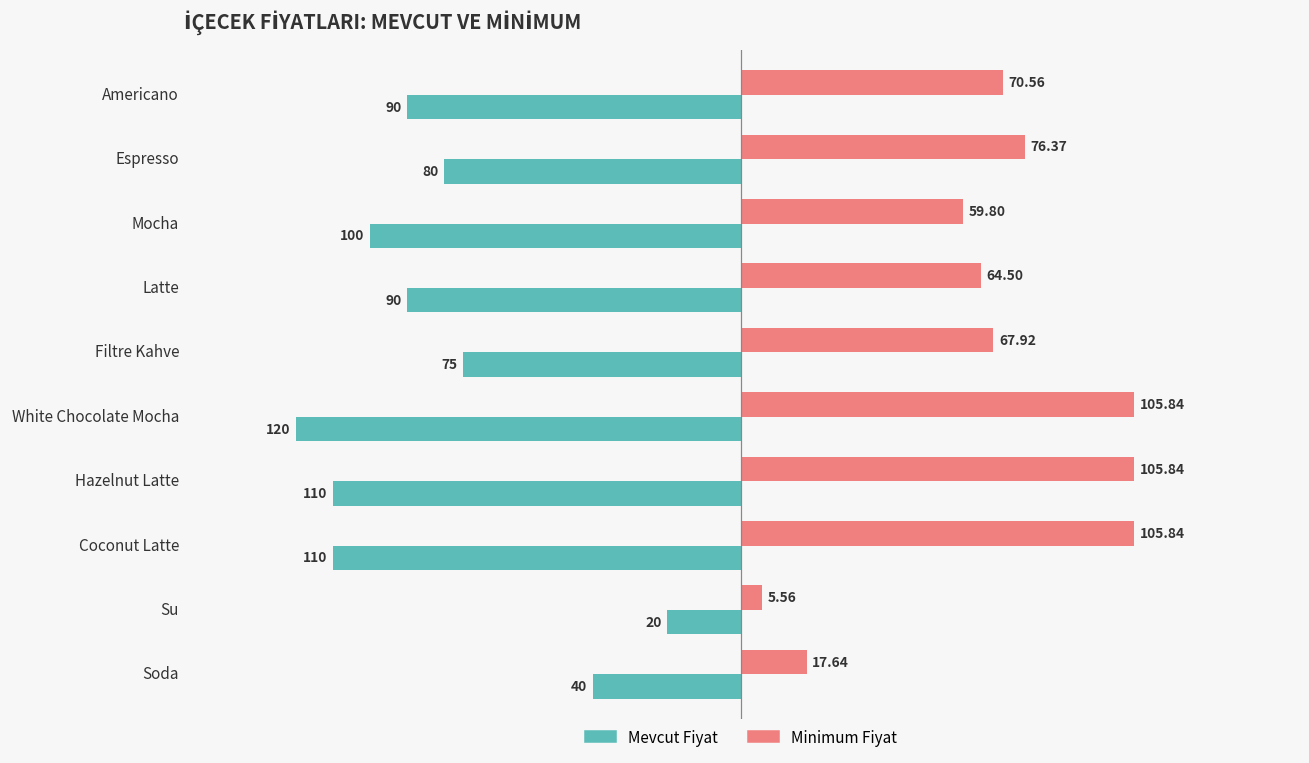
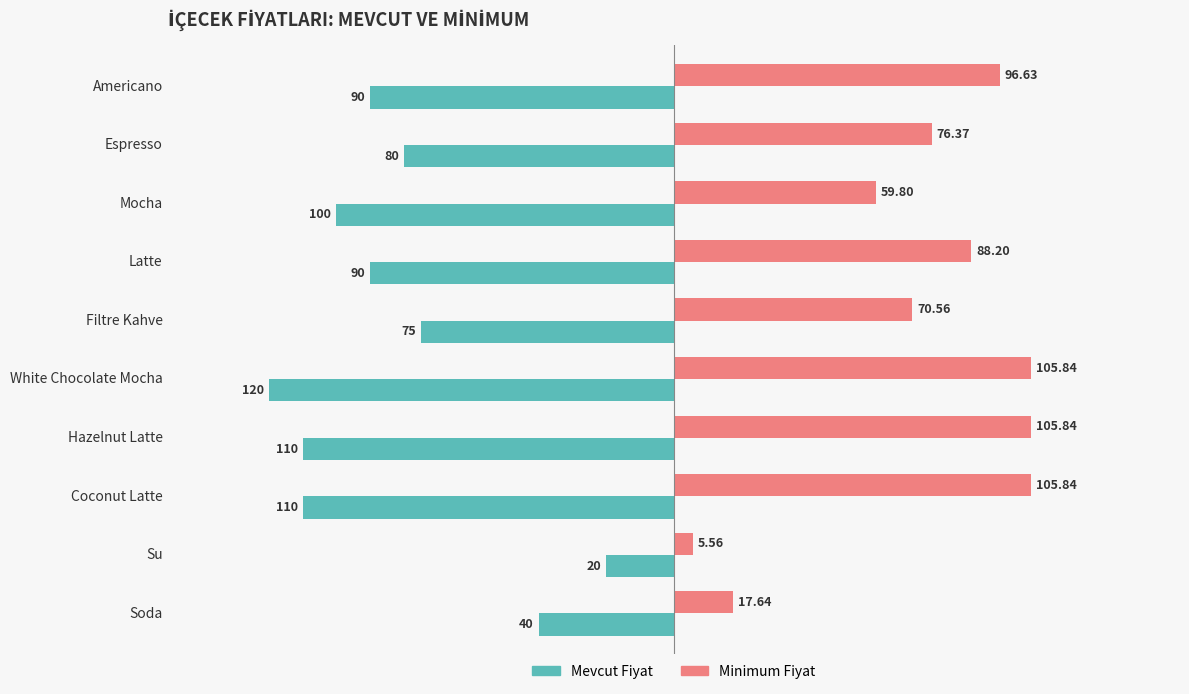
  {
    "Minimum Fiyat": {
-     "Americano": 70.56,
+     "Americano": 96.63,
      "Espresso": 76.37,
      "Mocha": 59.80,
-     "Latte": 64.50,
-     "Filtre Kahve": 67.92,
+     "Latte": 88.20,
+     "Filtre Kahve": 70.56,
      "White Chocolate Mocha": 105.84,
      "Hazelnut Latte": 105.84,
      "Coconut Latte": 105.84,
      "Su": 5.56,
      "Soda": 17.64
    }
  }
